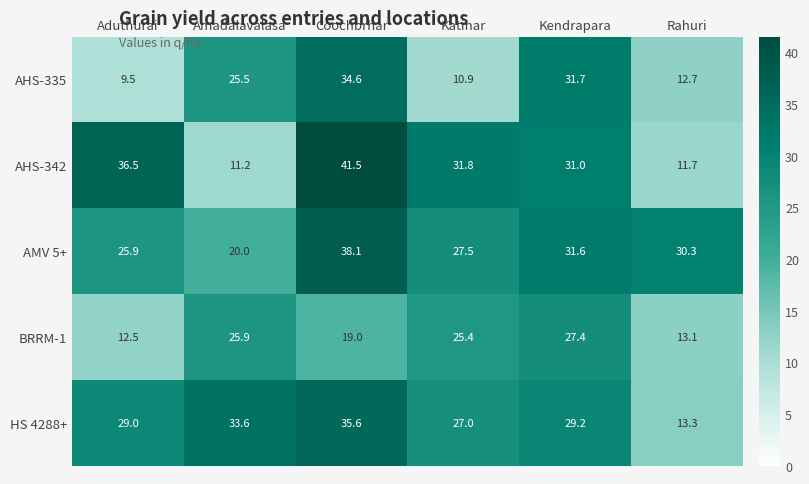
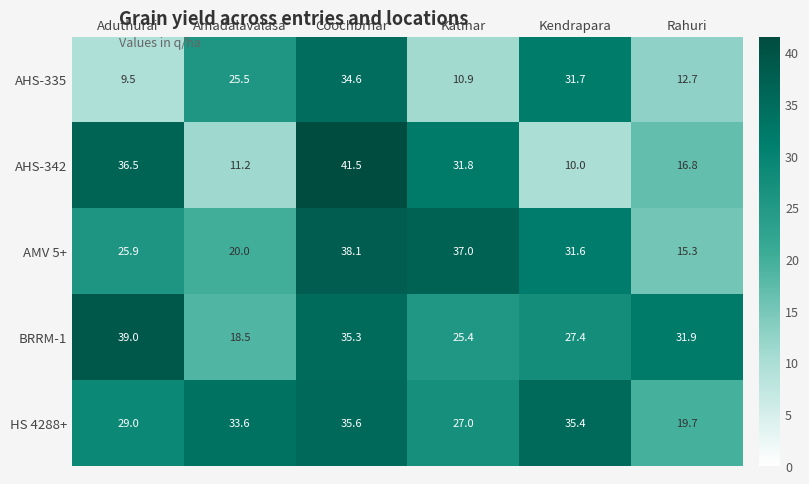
  {
    "AHS-335": {
      "Aduthurai": 9.5,
      "Amadalavalasa": 25.5,
      "Coochbrhar": 34.6,
      "Katihar": 10.9,
      "Kendrapara": 31.7,
      "Rahuri": 12.7
    },
    "AHS-342": {
      "Aduthurai": 36.5,
      "Amadalavalasa": 11.2,
      "Coochbrhar": 41.5,
      "Katihar": 31.8,
-     "Kendrapara": 31.0,
-     "Rahuri": 11.7
+     "Kendrapara": 10.0,
+     "Rahuri": 16.8
    },
    "AMV 5+": {
      "Aduthurai": 25.9,
      "Amadalavalasa": 20.0,
      "Coochbrhar": 38.1,
-     "Katihar": 27.5,
+     "Katihar": 37.0,
      "Kendrapara": 31.6,
-     "Rahuri": 30.3
+     "Rahuri": 15.3
    },
    "BRRM-1": {
-     "Aduthurai": 12.5,
-     "Amadalavalasa": 25.9,
-     "Coochbrhar": 19.0,
+     "Aduthurai": 39.0,
+     "Amadalavalasa": 18.5,
+     "Coochbrhar": 35.3,
      "Katihar": 25.4,
      "Kendrapara": 27.4,
-     "Rahuri": 13.1
+     "Rahuri": 31.9
    },
    "HS 4288+": {
      "Aduthurai": 29.0,
      "Amadalavalasa": 33.6,
      "Coochbrhar": 35.6,
      "Katihar": 27.0,
-     "Kendrapara": 29.2,
-     "Rahuri": 13.3
+     "Kendrapara": 35.4,
+     "Rahuri": 19.7
    }
  }
